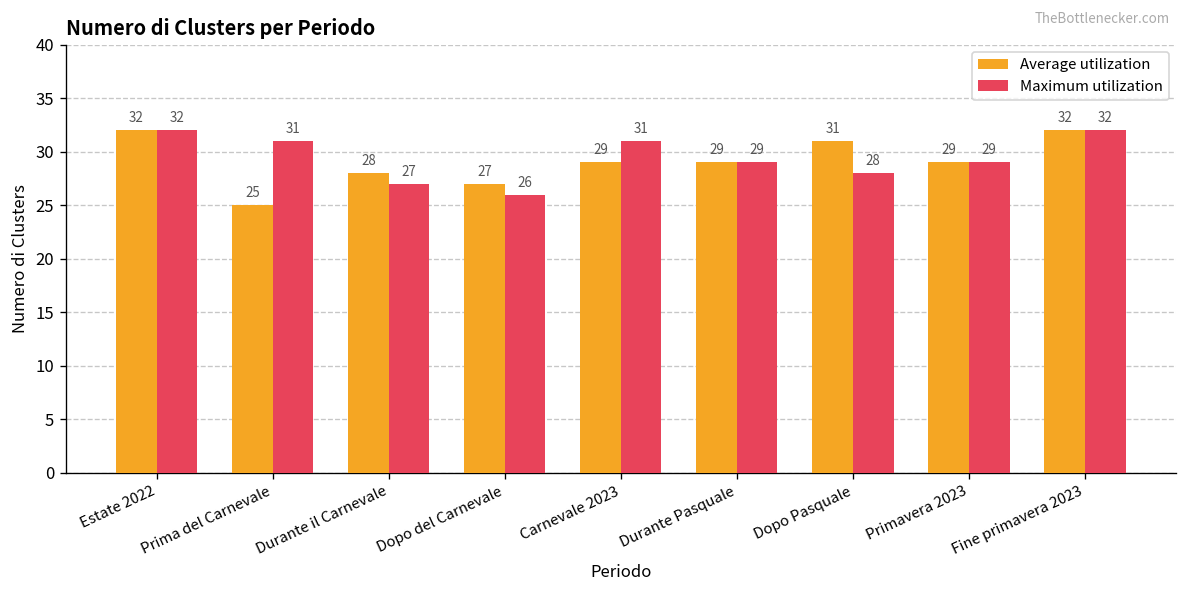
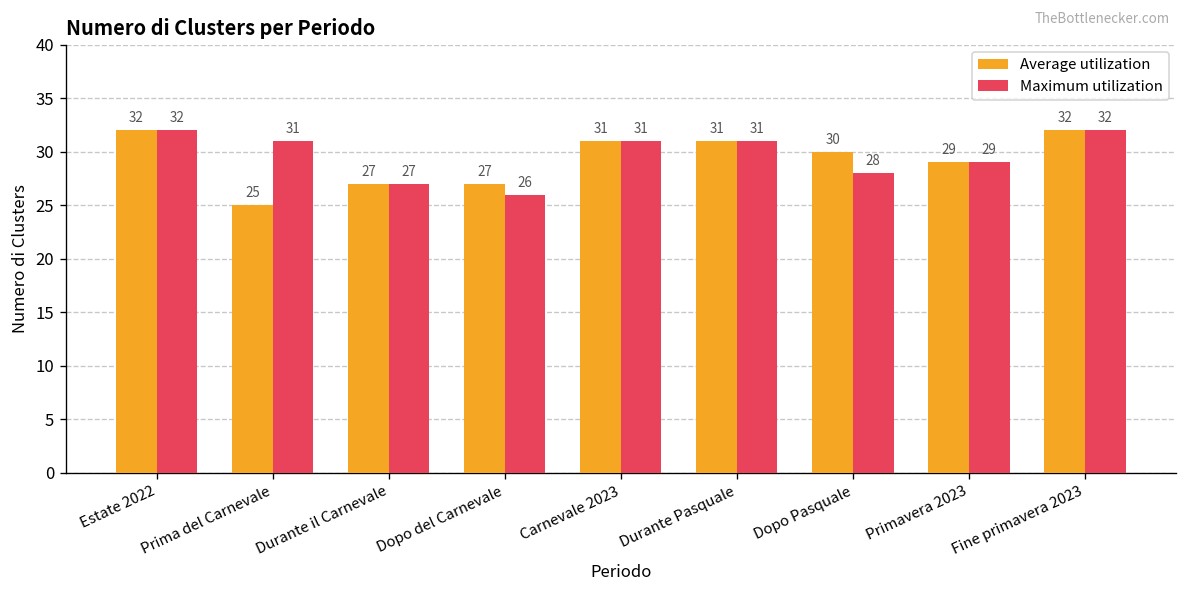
  {
    "Average utilization": {
      "Estate 2022": 32,
      "Prima del Carnevale": 25,
-     "Durante il Carnevale": 28,
+     "Durante il Carnevale": 27,
      "Dopo del Carnevale": 27,
-     "Carnevale 2023": 29,
-     "Durante Pasquale": 29,
-     "Dopo Pasquale": 31,
+     "Carnevale 2023": 31,
+     "Durante Pasquale": 31,
+     "Dopo Pasquale": 30,
      "Primavera 2023": 29,
      "Fine primavera 2023": 32
    },
    "Maximum utilization": {
      "Estate 2022": 32,
      "Prima del Carnevale": 31,
      "Durante il Carnevale": 27,
      "Dopo del Carnevale": 26,
      "Carnevale 2023": 31,
-     "Durante Pasquale": 29,
+     "Durante Pasquale": 31,
      "Dopo Pasquale": 28,
      "Primavera 2023": 29,
      "Fine primavera 2023": 32
    }
  }
